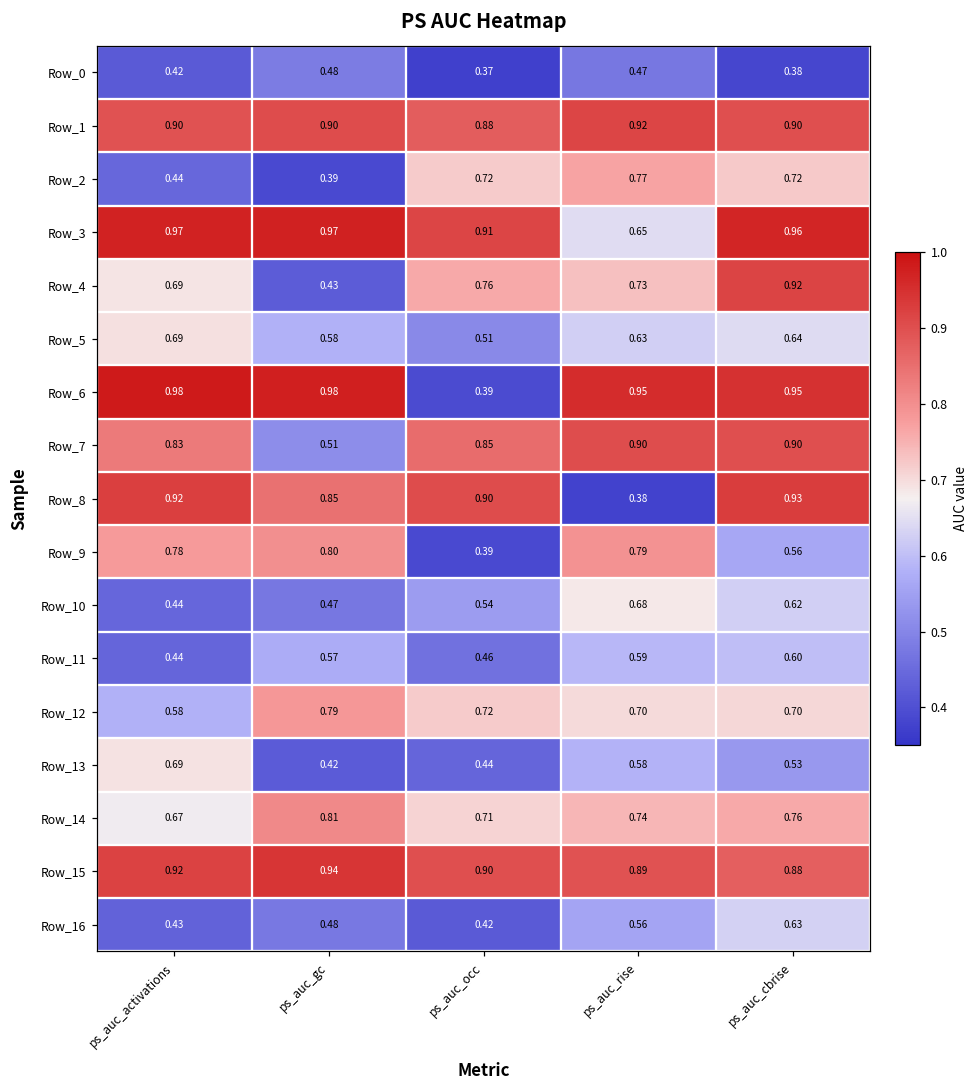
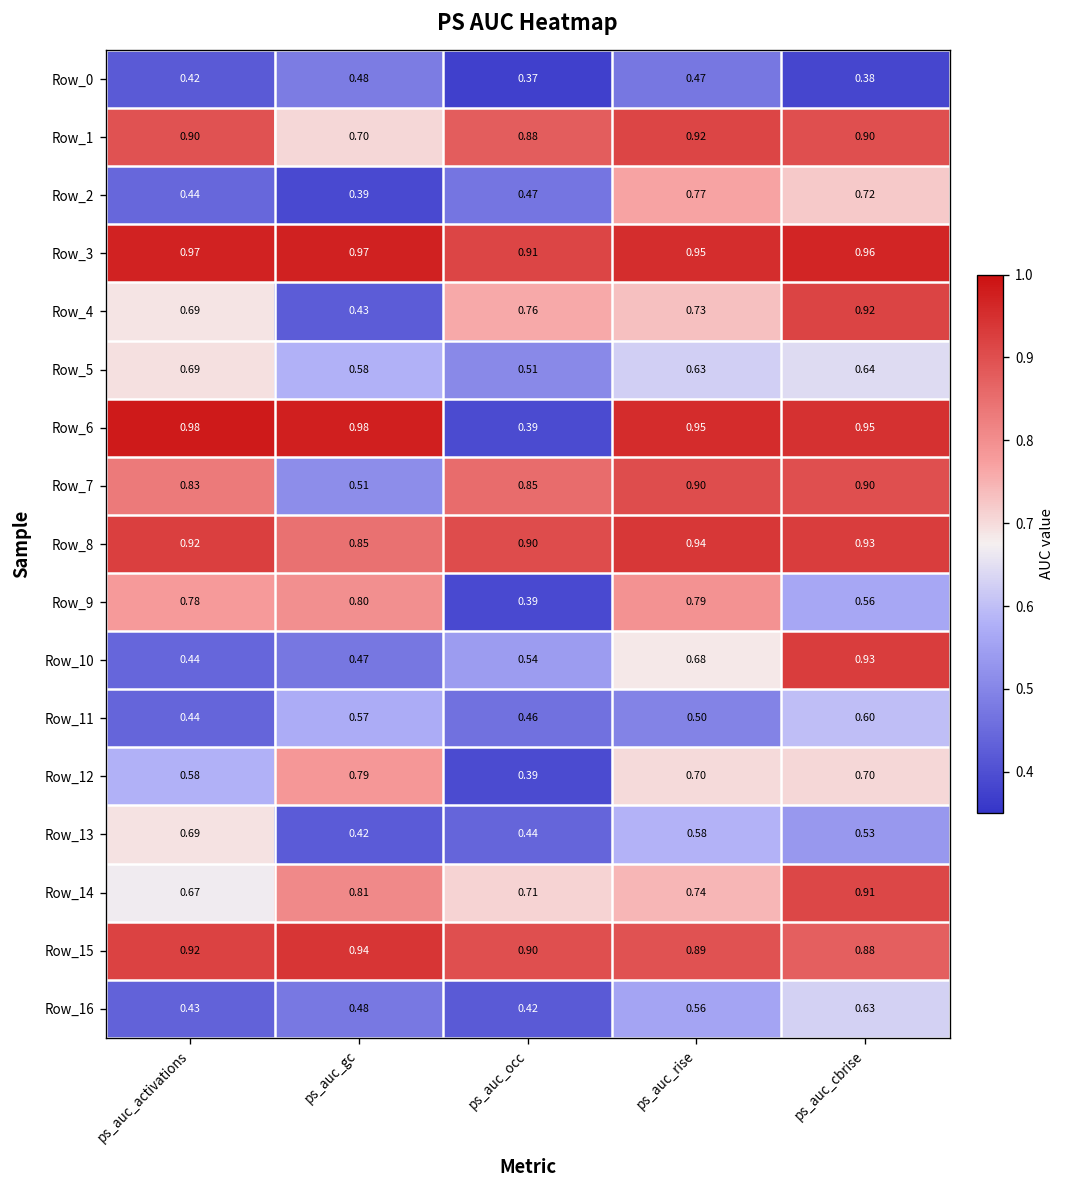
  {
    "Row_0": {
      "ps_auc_activations": 0.42,
      "ps_auc_gc": 0.48,
      "ps_auc_occ": 0.37,
      "ps_auc_rise": 0.47,
      "ps_auc_cbrise": 0.38
    },
    "Row_1": {
      "ps_auc_activations": 0.90,
-     "ps_auc_gc": 0.90,
+     "ps_auc_gc": 0.70,
      "ps_auc_occ": 0.88,
      "ps_auc_rise": 0.92,
      "ps_auc_cbrise": 0.90
    },
    "Row_2": {
      "ps_auc_activations": 0.44,
      "ps_auc_gc": 0.39,
-     "ps_auc_occ": 0.72,
+     "ps_auc_occ": 0.47,
      "ps_auc_rise": 0.77,
      "ps_auc_cbrise": 0.72
    },
    "Row_3": {
      "ps_auc_activations": 0.97,
      "ps_auc_gc": 0.97,
      "ps_auc_occ": 0.91,
-     "ps_auc_rise": 0.65,
+     "ps_auc_rise": 0.95,
      "ps_auc_cbrise": 0.96
    },
    "Row_4": {
      "ps_auc_activations": 0.69,
      "ps_auc_gc": 0.43,
      "ps_auc_occ": 0.76,
      "ps_auc_rise": 0.73,
      "ps_auc_cbrise": 0.92
    },
    "Row_5": {
      "ps_auc_activations": 0.69,
      "ps_auc_gc": 0.58,
      "ps_auc_occ": 0.51,
      "ps_auc_rise": 0.63,
      "ps_auc_cbrise": 0.64
    },
    "Row_6": {
      "ps_auc_activations": 0.98,
      "ps_auc_gc": 0.98,
      "ps_auc_occ": 0.39,
      "ps_auc_rise": 0.95,
      "ps_auc_cbrise": 0.95
    },
    "Row_7": {
      "ps_auc_activations": 0.83,
      "ps_auc_gc": 0.51,
      "ps_auc_occ": 0.85,
      "ps_auc_rise": 0.90,
      "ps_auc_cbrise": 0.90
    },
    "Row_8": {
      "ps_auc_activations": 0.92,
      "ps_auc_gc": 0.85,
      "ps_auc_occ": 0.90,
-     "ps_auc_rise": 0.38,
+     "ps_auc_rise": 0.94,
      "ps_auc_cbrise": 0.93
    },
    "Row_9": {
      "ps_auc_activations": 0.78,
      "ps_auc_gc": 0.80,
      "ps_auc_occ": 0.39,
      "ps_auc_rise": 0.79,
      "ps_auc_cbrise": 0.56
    },
    "Row_10": {
      "ps_auc_activations": 0.44,
      "ps_auc_gc": 0.47,
      "ps_auc_occ": 0.54,
      "ps_auc_rise": 0.68,
-     "ps_auc_cbrise": 0.62
+     "ps_auc_cbrise": 0.93
    },
    "Row_11": {
      "ps_auc_activations": 0.44,
      "ps_auc_gc": 0.57,
      "ps_auc_occ": 0.46,
-     "ps_auc_rise": 0.59,
+     "ps_auc_rise": 0.50,
      "ps_auc_cbrise": 0.60
    },
    "Row_12": {
      "ps_auc_activations": 0.58,
      "ps_auc_gc": 0.79,
-     "ps_auc_occ": 0.72,
+     "ps_auc_occ": 0.39,
      "ps_auc_rise": 0.70,
      "ps_auc_cbrise": 0.70
    },
    "Row_13": {
      "ps_auc_activations": 0.69,
      "ps_auc_gc": 0.42,
      "ps_auc_occ": 0.44,
      "ps_auc_rise": 0.58,
      "ps_auc_cbrise": 0.53
    },
    "Row_14": {
      "ps_auc_activations": 0.67,
      "ps_auc_gc": 0.81,
      "ps_auc_occ": 0.71,
      "ps_auc_rise": 0.74,
-     "ps_auc_cbrise": 0.76
+     "ps_auc_cbrise": 0.91
    },
    "Row_15": {
      "ps_auc_activations": 0.92,
      "ps_auc_gc": 0.94,
      "ps_auc_occ": 0.90,
      "ps_auc_rise": 0.89,
      "ps_auc_cbrise": 0.88
    },
    "Row_16": {
      "ps_auc_activations": 0.43,
      "ps_auc_gc": 0.48,
      "ps_auc_occ": 0.42,
      "ps_auc_rise": 0.56,
      "ps_auc_cbrise": 0.63
    }
  }
